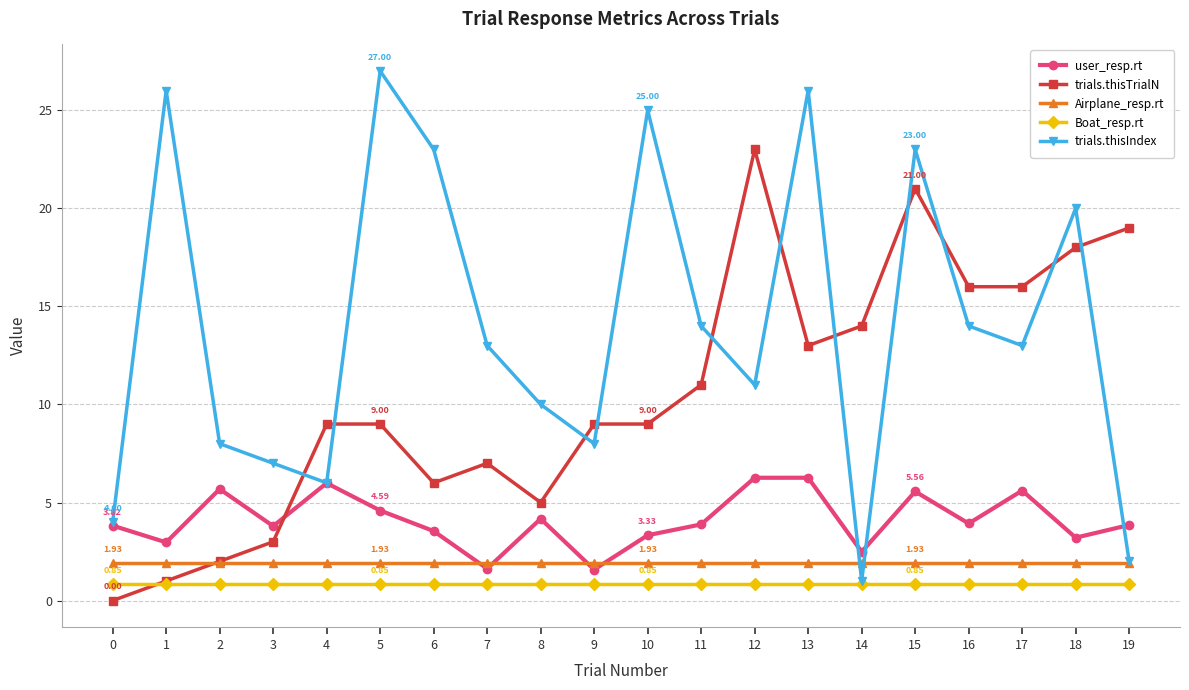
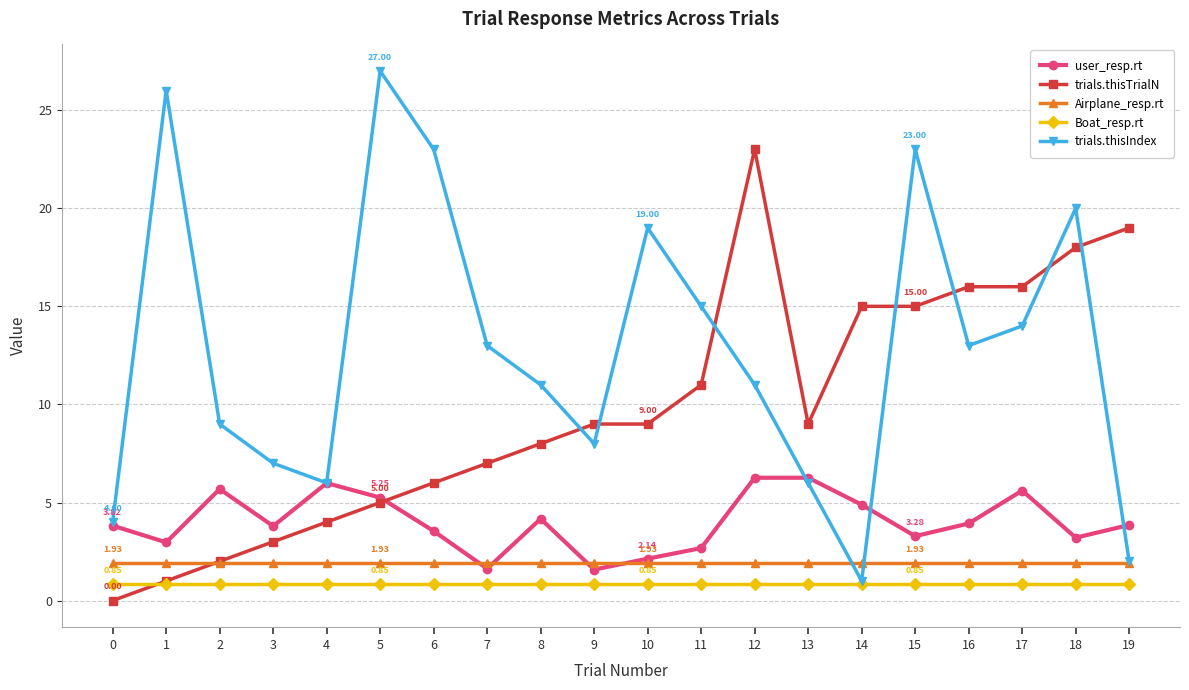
  {
    "user_resp.rt": {
-     "5": 4.59,
-     "10": 3.33,
-     "11": 3.9,
-     "14": 2.5,
-     "15": 5.56
+     "5": 5.25,
+     "10": 2.14,
+     "11": 2.7,
+     "14": 4.9,
+     "15": 3.28
    },
    "trials.thisTrialN": {
-     "4": 9,
-     "5": 9.00,
-     "8": 5,
+     "4": 4,
+     "5": 5.00,
+     "8": 8,
      "10": 9.00,
-     "13": 13,
-     "14": 14,
-     "15": 21.00
+     "13": 9,
+     "14": 15,
+     "15": 15.00
    },
    "Airplane_resp.rt": {
      "0": 1.93,
      "5": 1.93,
      "15": 1.93
    },
    "Boat_resp.rt": {
      "0": 0.85,
      "5": 0.85,
      "10": 0.85,
      "15": 0.85
    },
    "trials.thisIndex": {
-     "2": 8,
+     "2": 9,
      "5": 27.00,
-     "8": 10,
-     "10": 25.00,
-     "11": 14,
-     "13": 26,
+     "8": 11,
+     "10": 19.00,
+     "11": 15,
+     "13": 6,
      "15": 23.00,
-     "16": 14,
-     "17": 13
+     "16": 13,
+     "17": 14
    }
  }
